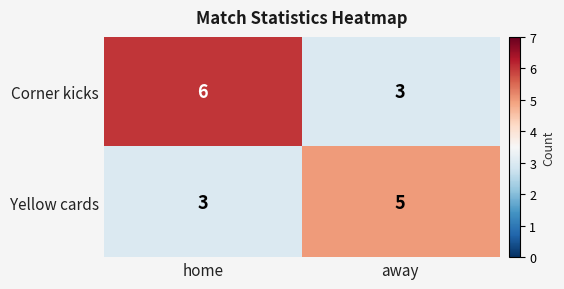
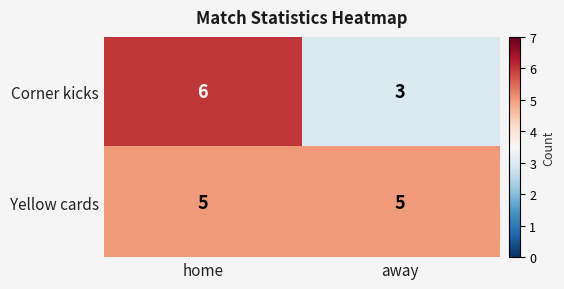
  {
    "Corner kicks": {
      "home": 6,
      "away": 3
    },
    "Yellow cards": {
-     "home": 3,
+     "home": 5,
      "away": 5
    }
  }
